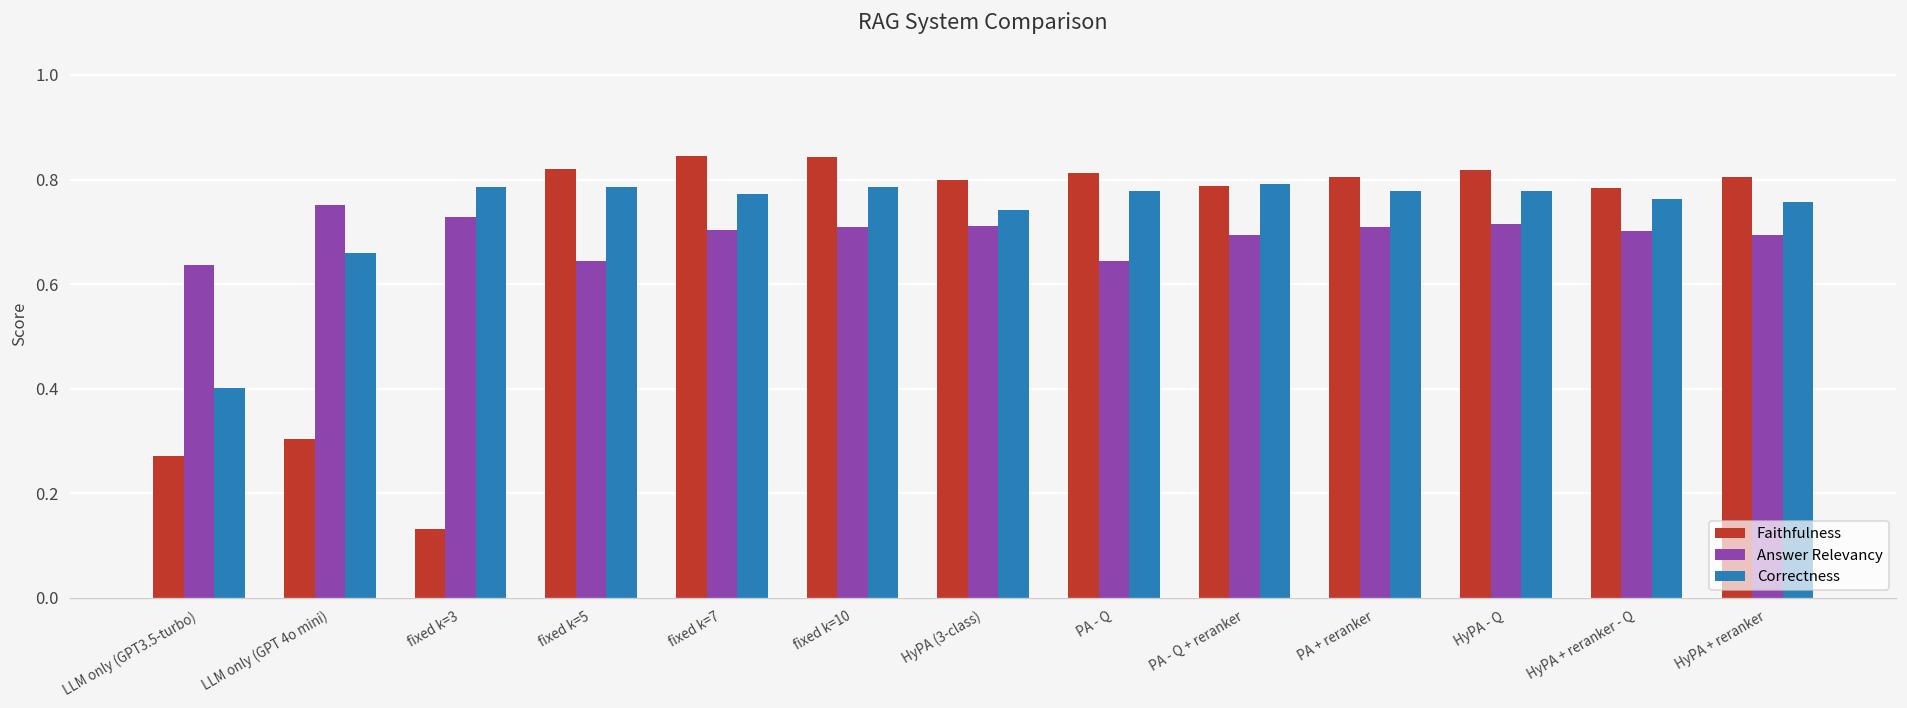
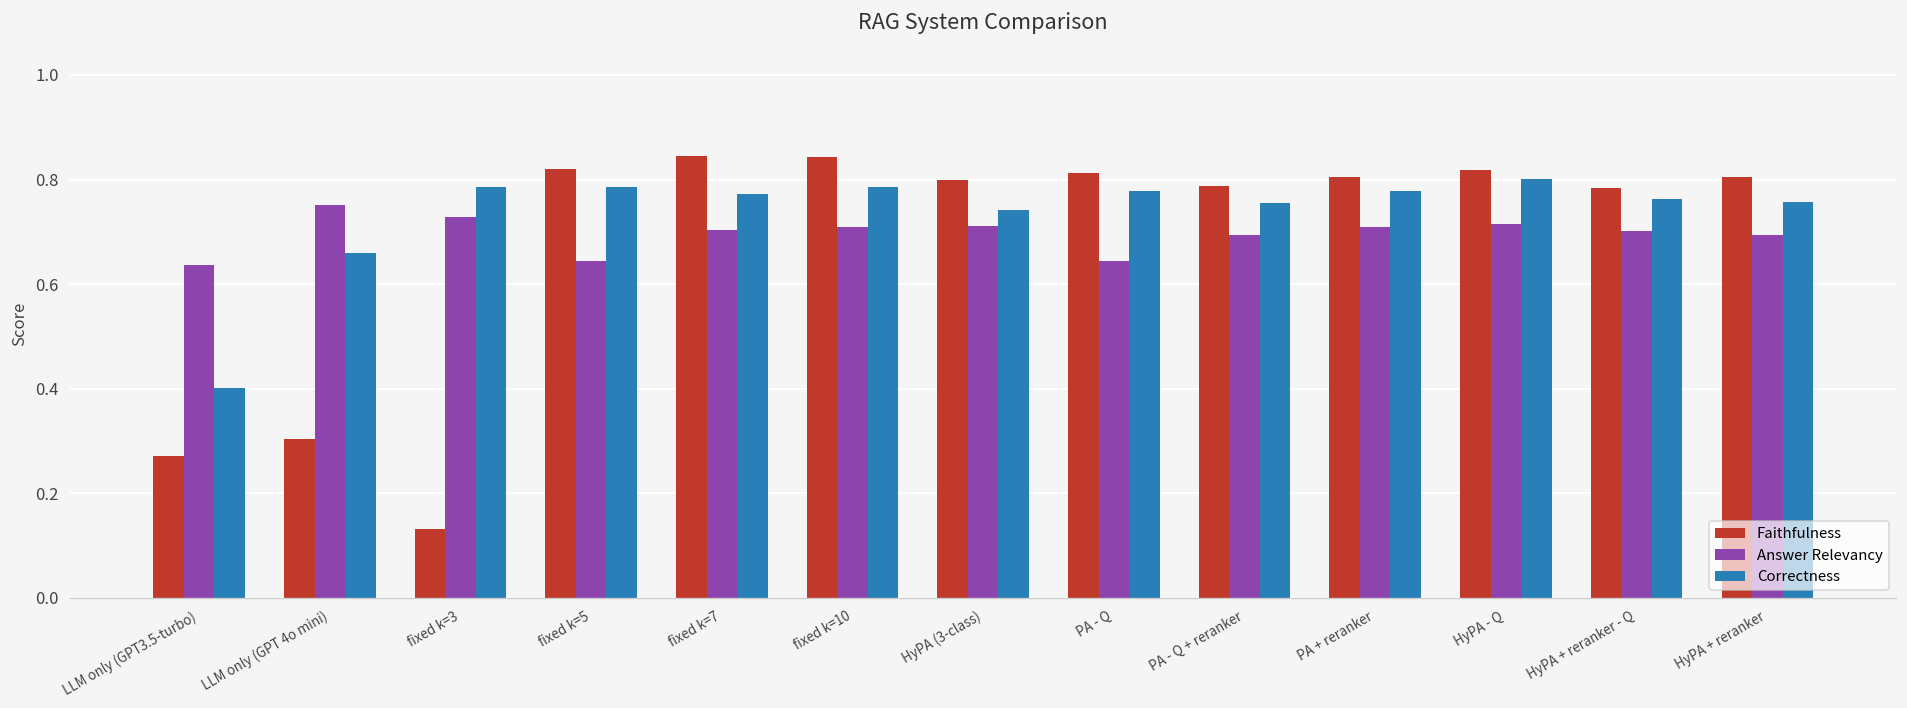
  {
    "Faithfulness": {
      "LLM only (GPT3.5-turbo)": 0.27,
      "LLM only (GPT 4o mini)": 0.30,
      "fixed k=3": 0.13,
      "fixed k=5": 0.82,
      "fixed k=7": 0.84,
      "fixed k=10": 0.84,
      "HyPA (3-class)": 0.80,
      "PA - Q": 0.81,
      "PA - Q + reranker": 0.79,
      "PA + reranker": 0.81,
      "HyPA - Q": 0.82,
      "HyPA + reranker - Q": 0.78,
      "HyPA + reranker": 0.81
    },
    "Answer Relevancy": {
      "LLM only (GPT3.5-turbo)": 0.64,
      "LLM only (GPT 4o mini)": 0.75,
      "fixed k=3": 0.73,
      "fixed k=5": 0.64,
      "fixed k=7": 0.70,
      "fixed k=10": 0.71,
      "HyPA (3-class)": 0.71,
      "PA - Q": 0.64,
      "PA - Q + reranker": 0.69,
      "PA + reranker": 0.71,
      "HyPA - Q": 0.71,
      "HyPA + reranker - Q": 0.70,
      "HyPA + reranker": 0.69
    },
    "Correctness": {
      "LLM only (GPT3.5-turbo)": 0.40,
      "LLM only (GPT 4o mini)": 0.66,
      "fixed k=3": 0.79,
      "fixed k=5": 0.79,
      "fixed k=7": 0.77,
      "fixed k=10": 0.79,
      "HyPA (3-class)": 0.74,
      "PA - Q": 0.78,
-     "PA - Q + reranker": 0.79,
+     "PA - Q + reranker": 0.76,
      "PA + reranker": 0.78,
-     "HyPA - Q": 0.78,
+     "HyPA - Q": 0.80,
      "HyPA + reranker - Q": 0.76,
      "HyPA + reranker": 0.76
    }
  }
